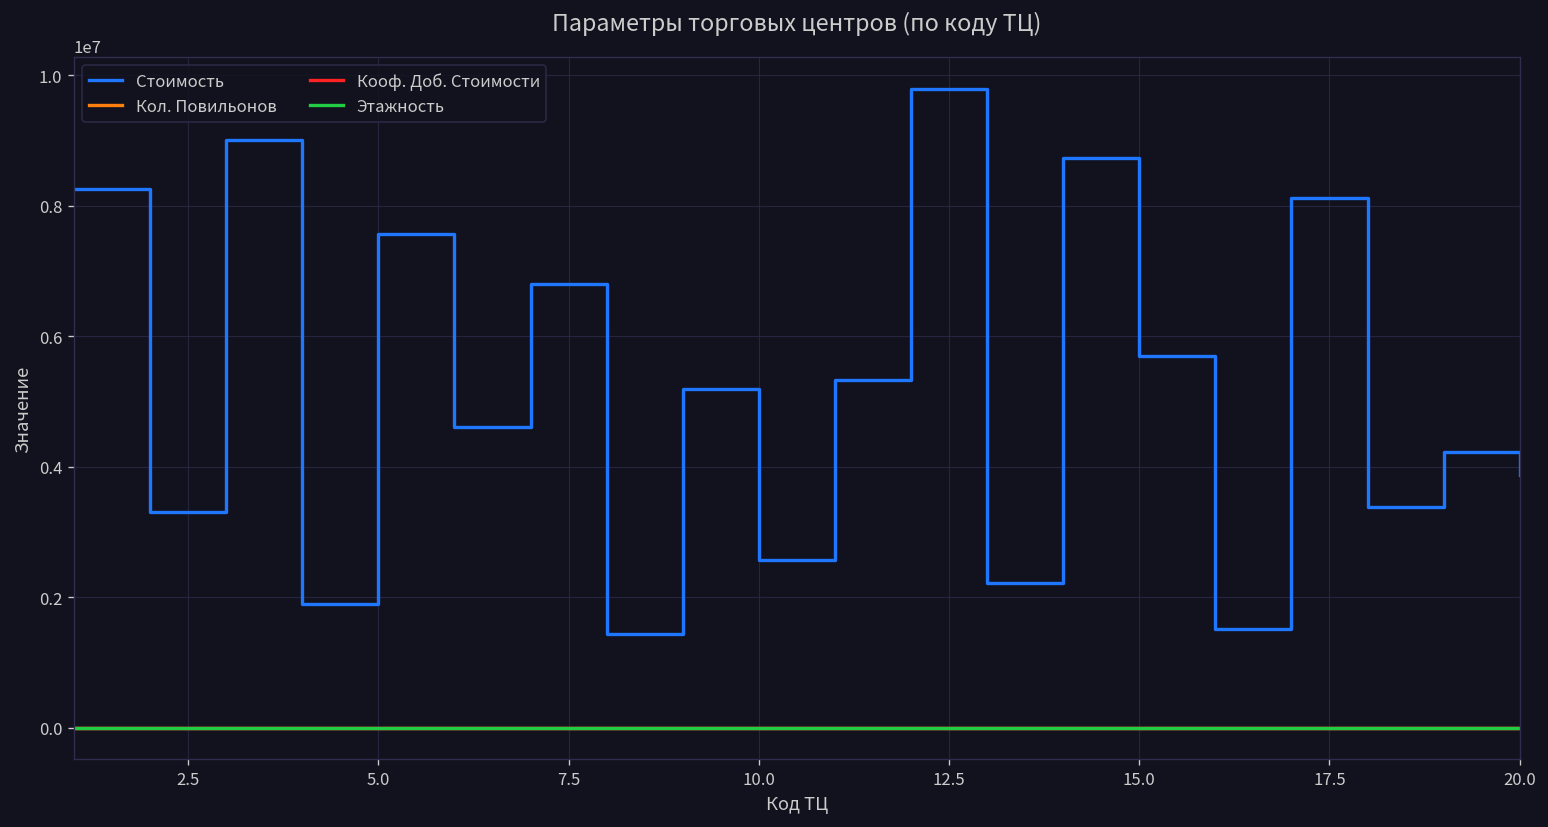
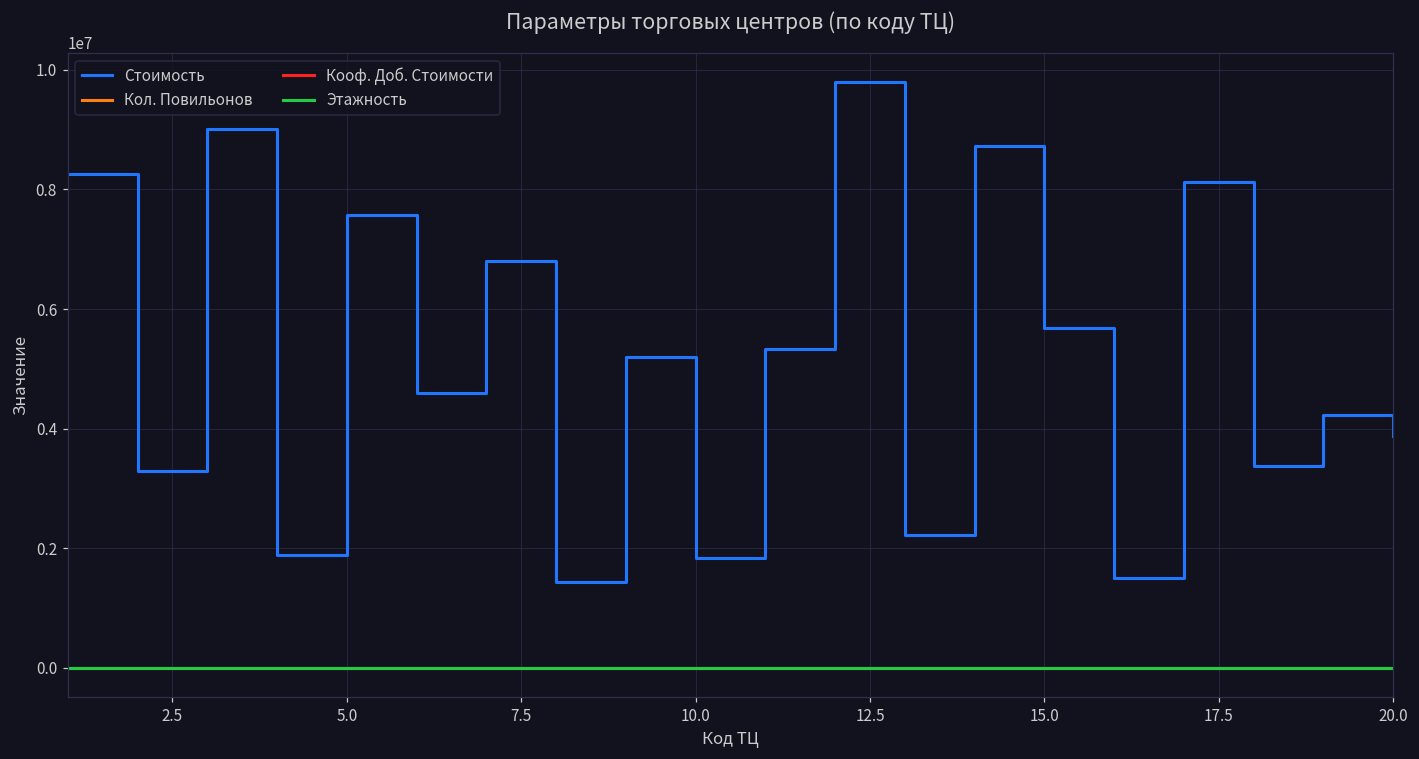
  {
    "Стоимость": {
      "5.0": 7600000,
-     "10.0": 2600000,
+     "10.0": 1800000,
      "15.0": 5700000,
      "20.0": 3900000
    },
    "Этажность": {
      "5.0": 0,
      "10.0": 0,
      "15.0": 0,
      "20.0": 0
    }
  }
